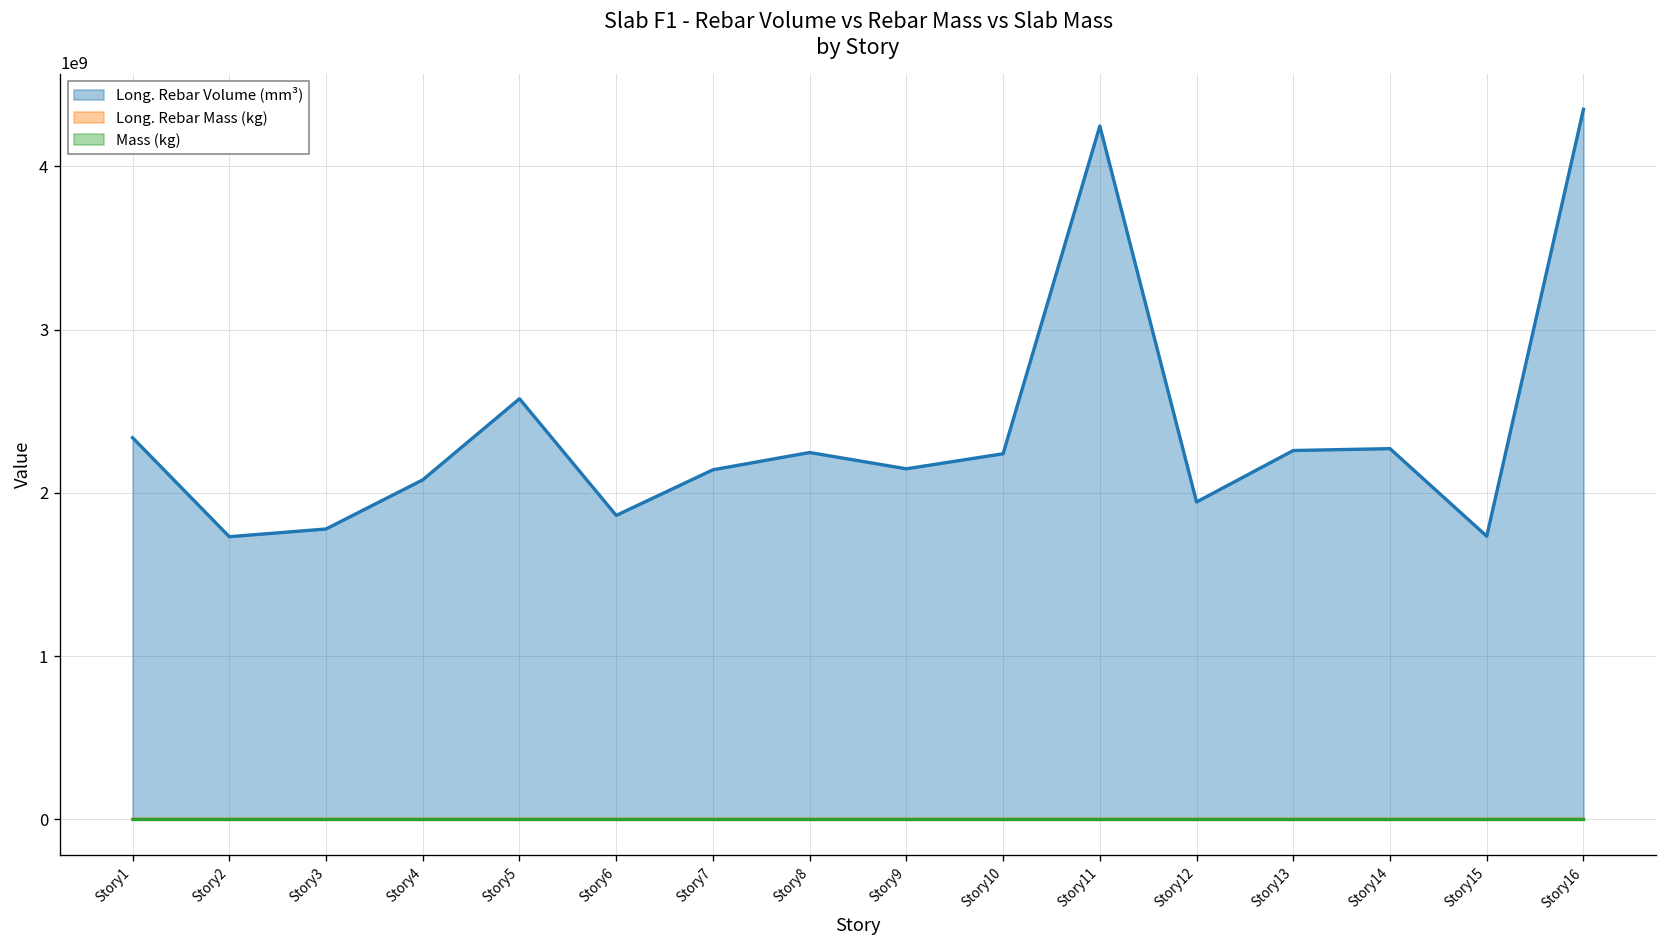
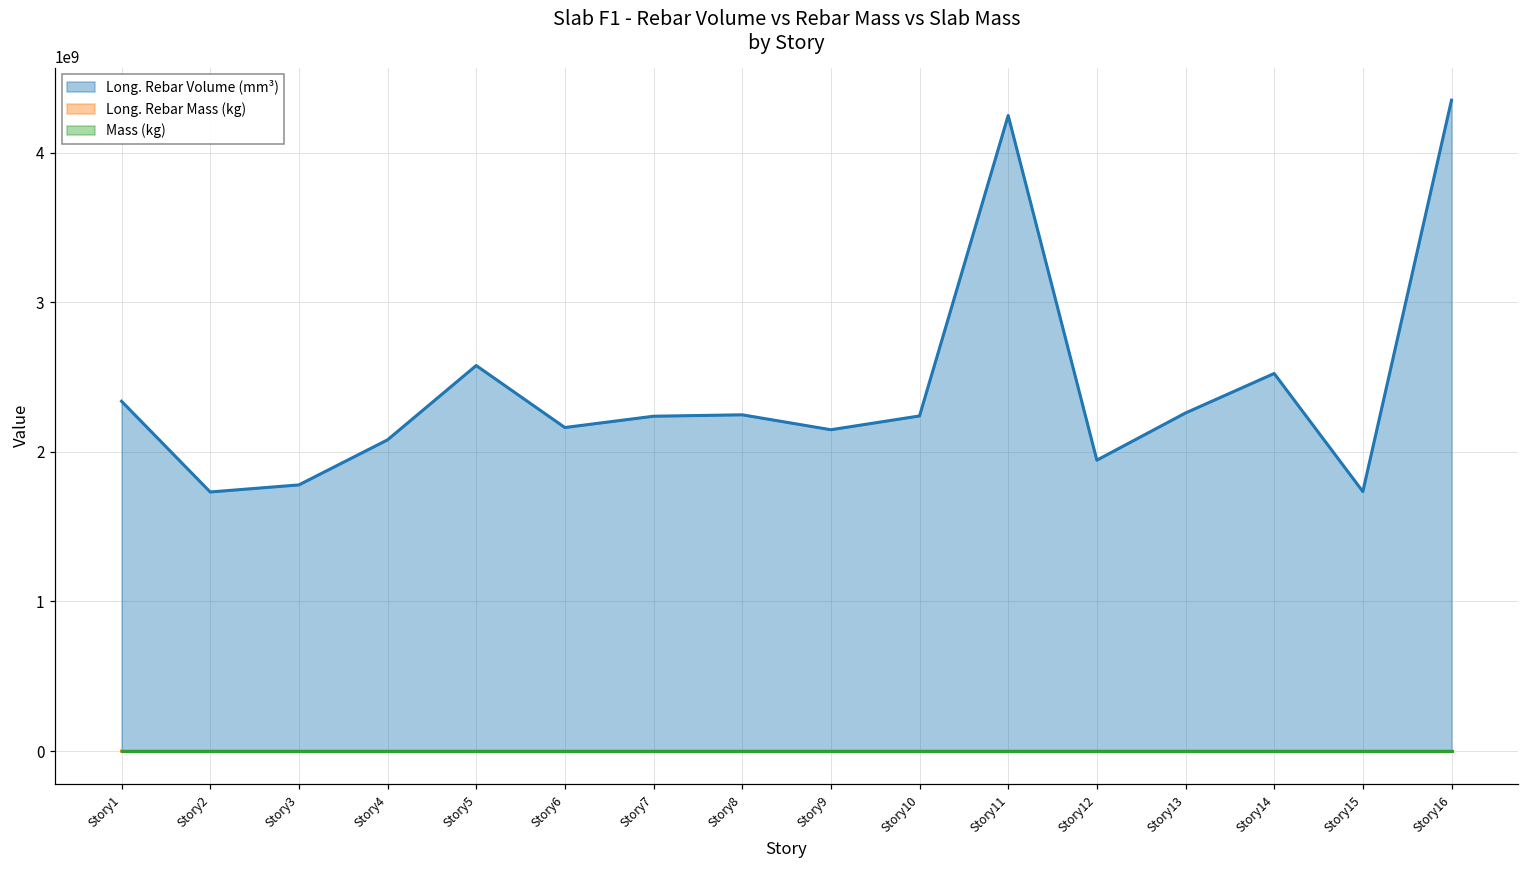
  {
    "Long. Rebar Volume (mm³)": {
      "Story1": 2340000000,
      "Story2": 1730000000,
      "Story3": 1780000000,
      "Story4": 2080000000,
      "Story5": 2580000000,
-     "Story6": 1860000000,
-     "Story7": 2140000000,
+     "Story6": 2160000000,
+     "Story7": 2240000000,
      "Story8": 2250000000,
      "Story9": 2150000000,
      "Story10": 2240000000,
      "Story11": 4250000000,
      "Story12": 1940000000,
      "Story13": 2260000000,
-     "Story14": 2270000000,
+     "Story14": 2520000000,
      "Story15": 1730000000,
      "Story16": 4350000000
    },
    "Mass (kg)": {
      "Story1": 0,
      "Story2": 0,
      "Story3": 0,
      "Story4": 0,
      "Story5": 0,
      "Story6": 0,
      "Story7": 0,
      "Story8": 0,
      "Story9": 0,
      "Story10": 0,
      "Story11": 0,
      "Story12": 0,
      "Story13": 0,
      "Story14": 0,
      "Story15": 0,
      "Story16": 0
    }
  }
